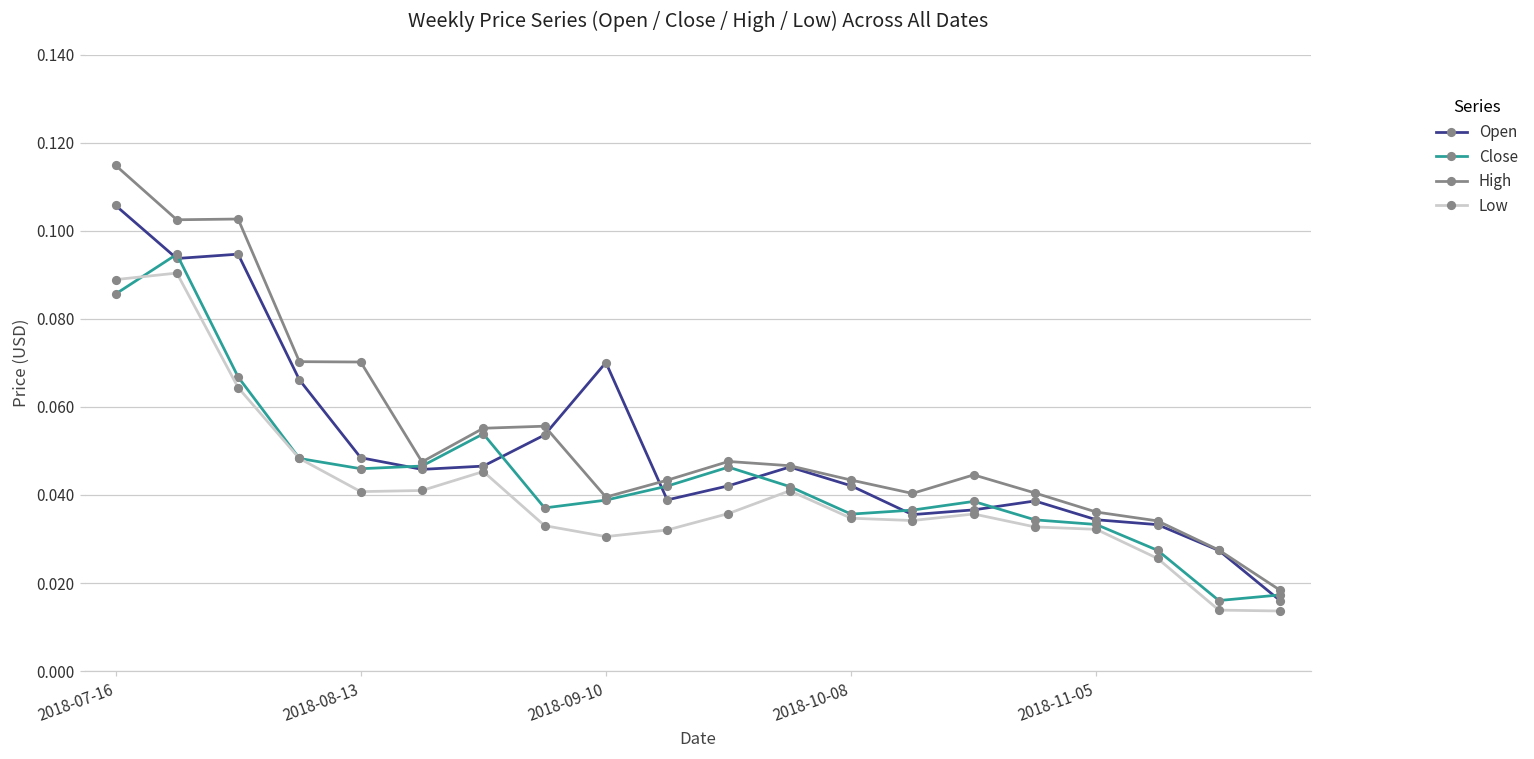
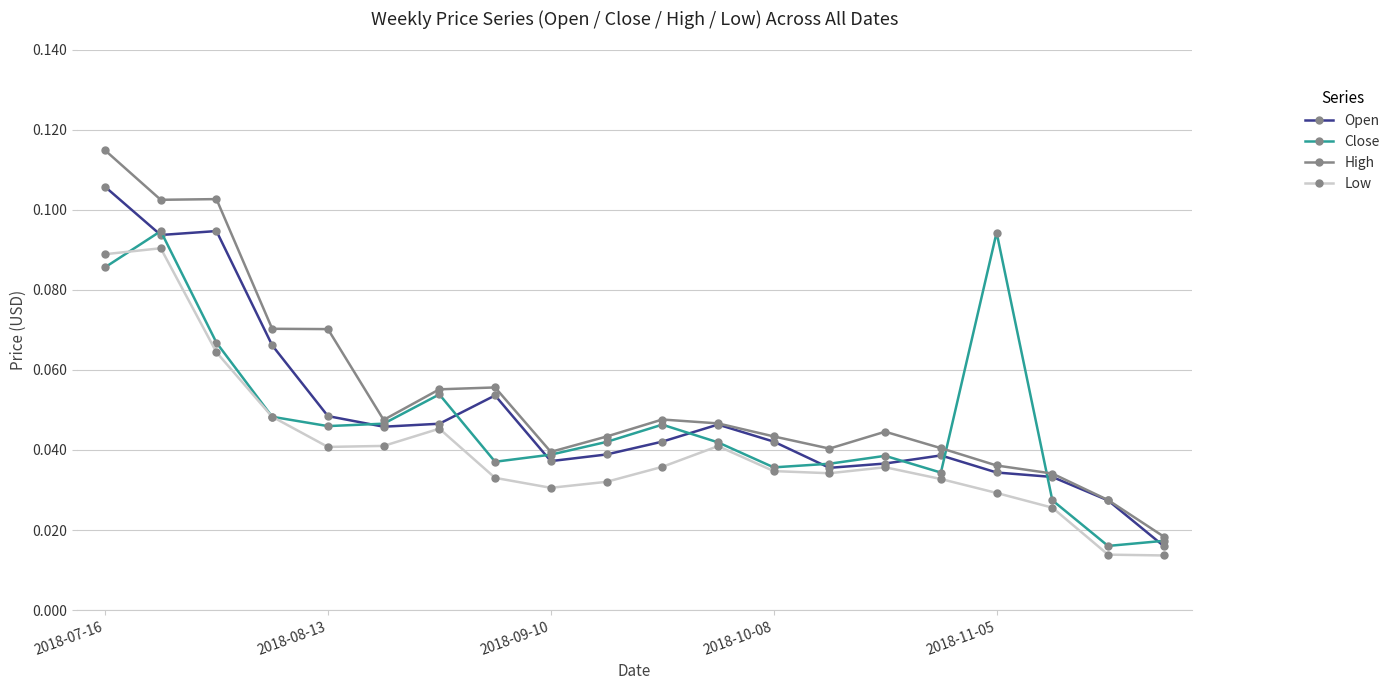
  {
    "Open": {
      "2018-07-16": 0.106,
      "2018-08-13": 0.048,
-     "2018-09-10": 0.070,
+     "2018-09-10": 0.037,
      "2018-10-08": 0.042,
      "2018-11-05": 0.034
    },
    "Close": {
      "2018-07-16": 0.086,
      "2018-08-13": 0.046,
      "2018-09-10": 0.039,
      "2018-10-08": 0.036,
-     "2018-11-05": 0.033
+     "2018-11-05": 0.094
    },
    "High": {
      "2018-07-16": 0.115,
      "2018-08-13": 0.070,
      "2018-09-10": 0.040,
      "2018-10-08": 0.043,
      "2018-11-05": 0.036
    },
    "Low": {
      "2018-07-16": 0.089,
      "2018-08-13": 0.041,
      "2018-09-10": 0.031,
      "2018-10-08": 0.035,
-     "2018-11-05": 0.032
+     "2018-11-05": 0.029
    }
  }
